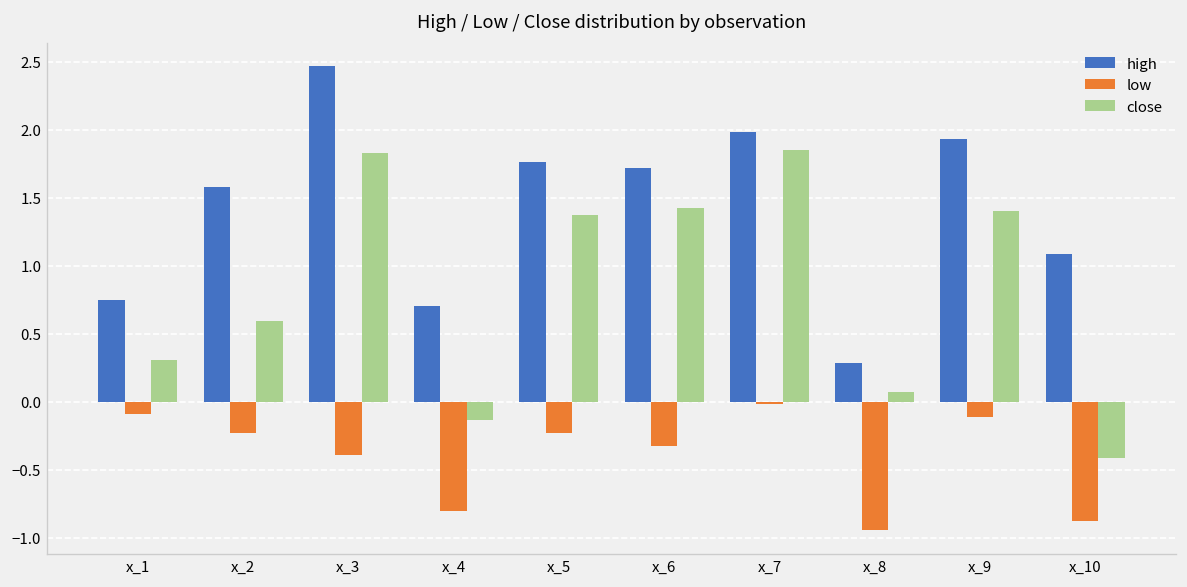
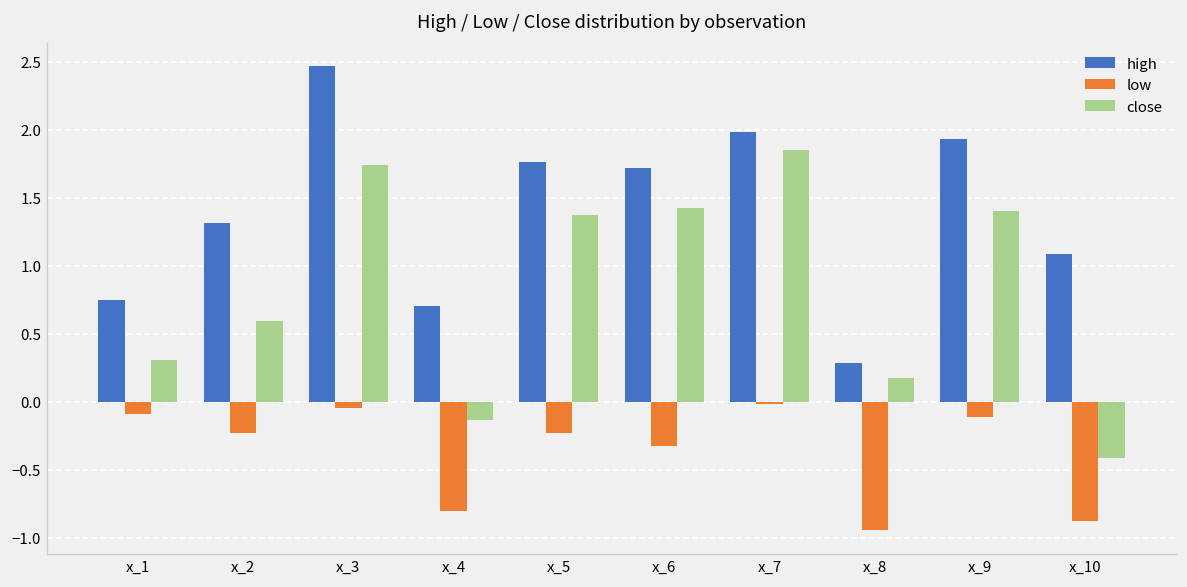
  {
    "high": {
      "x_1": 0.75,
-     "x_2": 1.58,
+     "x_2": 1.32,
      "x_3": 2.46,
      "x_4": 0.70,
      "x_5": 1.76,
      "x_6": 1.72,
      "x_7": 1.98,
      "x_8": 0.29,
      "x_9": 1.93,
      "x_10": 1.08
    },
    "low": {
      "x_1": -0.09,
      "x_2": -0.23,
-     "x_3": -0.39,
+     "x_3": -0.05,
      "x_4": -0.81,
      "x_5": -0.23,
      "x_6": -0.33,
      "x_8": -0.95,
      "x_9": -0.12,
      "x_10": -0.88
    },
    "close": {
      "x_1": 0.31,
      "x_2": 0.59,
-     "x_3": 1.83,
+     "x_3": 1.74,
      "x_4": -0.14,
      "x_5": 1.37,
      "x_6": 1.42,
      "x_7": 1.85,
-     "x_8": 0.07,
+     "x_8": 0.17,
      "x_9": 1.40,
      "x_10": -0.42
    }
  }
